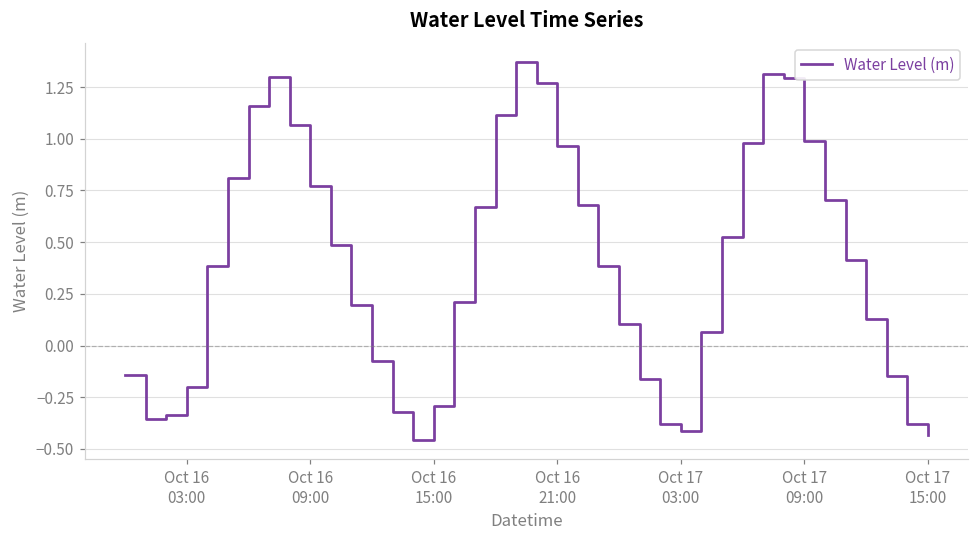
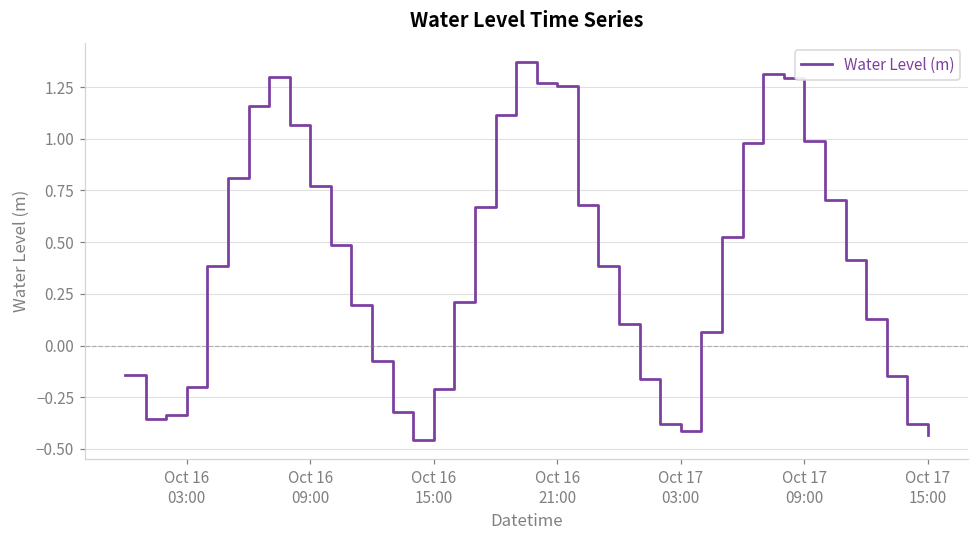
  {
    "Oct 16 03:00": -0.20,
    "Oct 16 09:00": 0.77,
-   "Oct 16 15:00": -0.29,
-   "Oct 16 21:00": 0.97,
+   "Oct 16 15:00": -0.21,
+   "Oct 16 21:00": 1.25,
    "Oct 17 03:00": -0.41,
    "Oct 17 09:00": 0.99,
    "Oct 17 15:00": -0.43
  }
